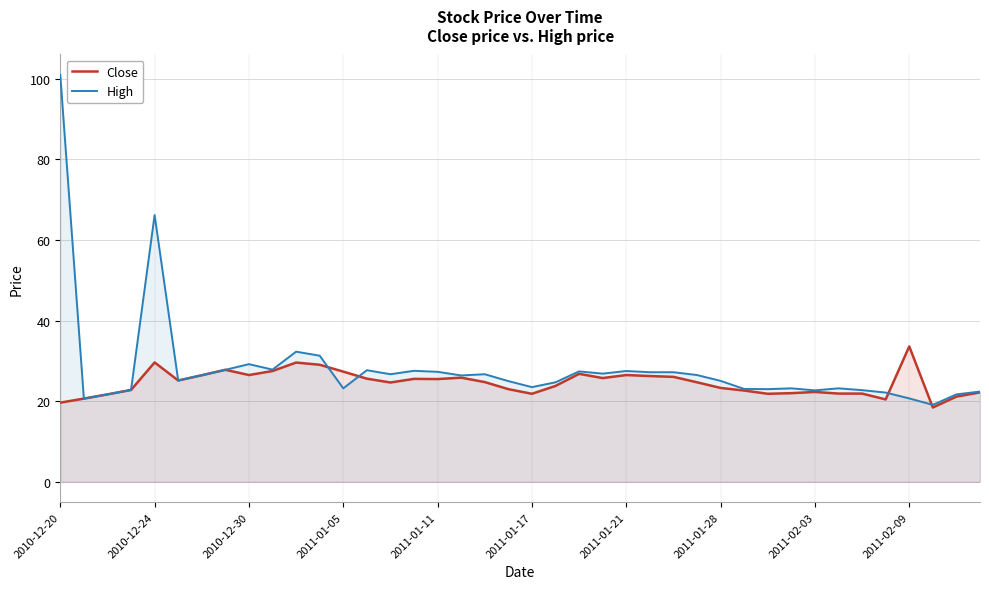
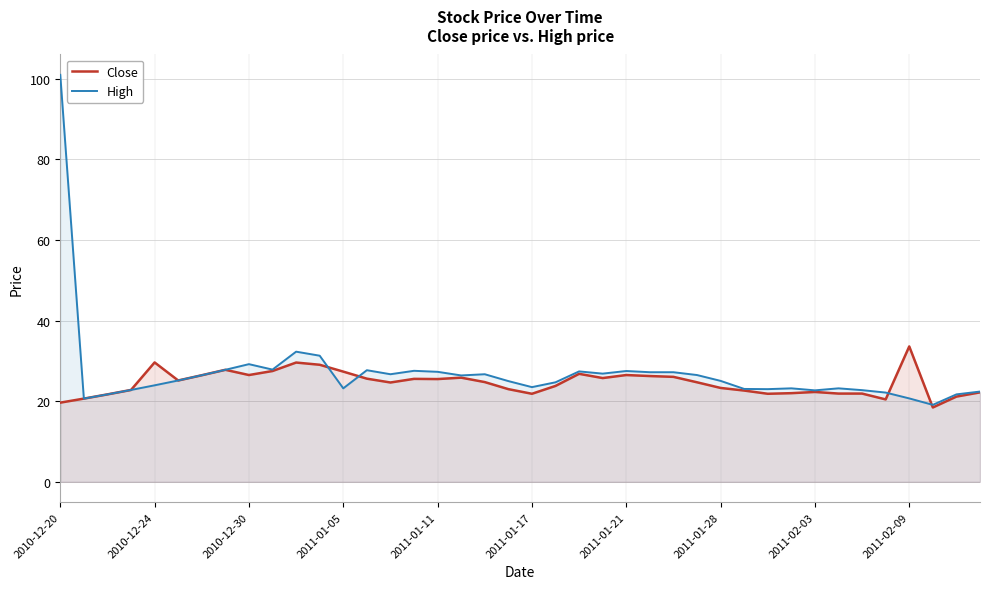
  {
    "Close": {
      "2010-12-20": 20,
      "2010-12-24": 30,
      "2010-12-30": 27,
      "2011-01-05": 27,
      "2011-01-11": 26,
      "2011-01-17": 22,
      "2011-01-21": 27,
      "2011-01-28": 23,
      "2011-02-09": 34
    },
    "High": {
      "2010-12-20": 101,
-     "2010-12-24": 66,
+     "2010-12-24": 24,
      "2010-12-30": 29,
      "2011-01-05": 23,
      "2011-01-11": 27,
      "2011-01-17": 24,
      "2011-01-21": 28,
      "2011-01-28": 25,
      "2011-02-09": 21
    }
  }
